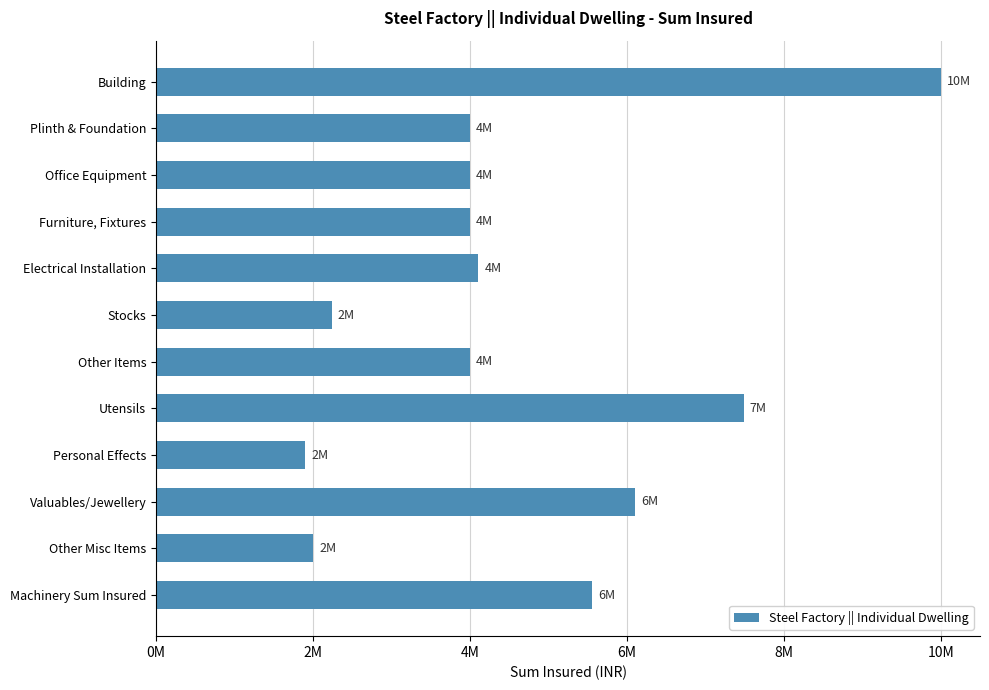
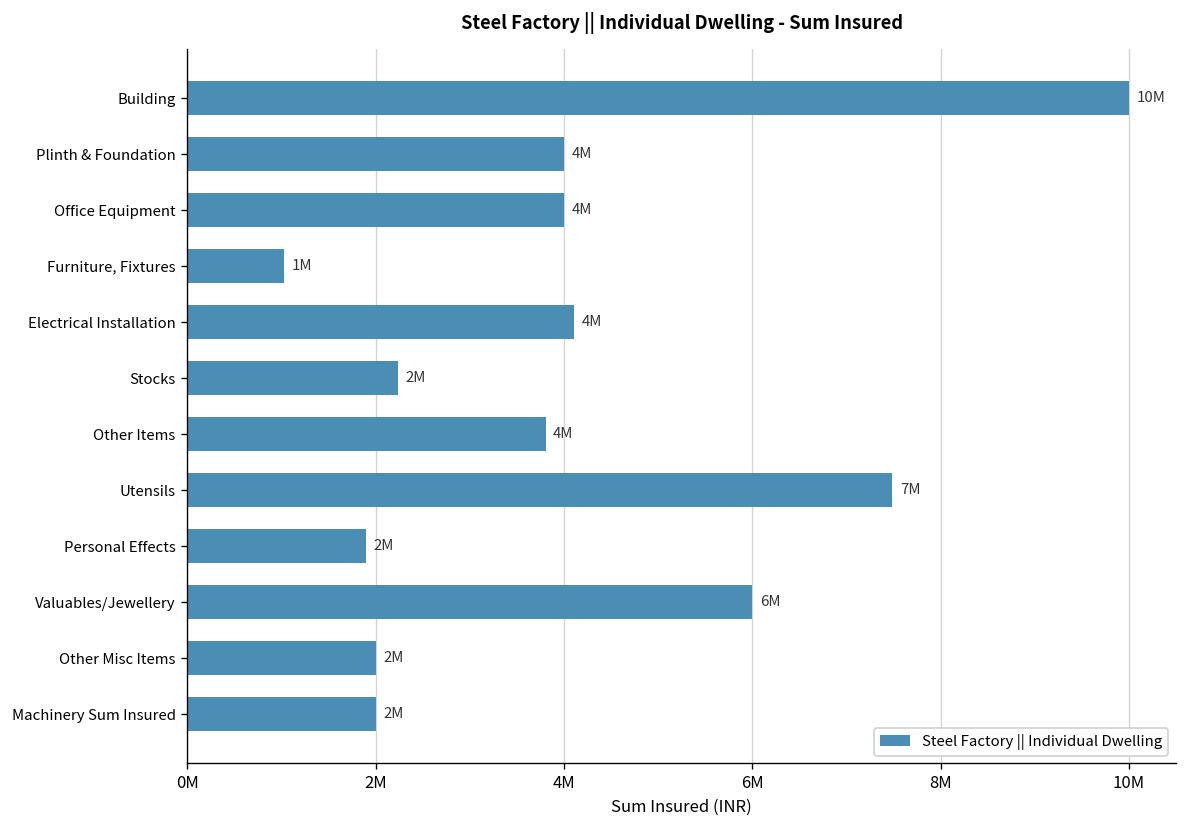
  {
    "Building": "10M",
    "Plinth & Foundation": "4M",
    "Office Equipment": "4M",
-   "Furniture, Fixtures": "4M",
+   "Furniture, Fixtures": "1M",
    "Electrical Installation": "4M",
    "Stocks": "2M",
-   "Other Items": "4000000",
+   "Other Items": "3800000",
    "Utensils": "7M",
    "Personal Effects": "2M",
-   "Valuables/Jewellery": "6100000",
+   "Valuables/Jewellery": "6000000",
    "Other Misc Items": "2M",
-   "Machinery Sum Insured": "6M"
+   "Machinery Sum Insured": "2M"
  }
